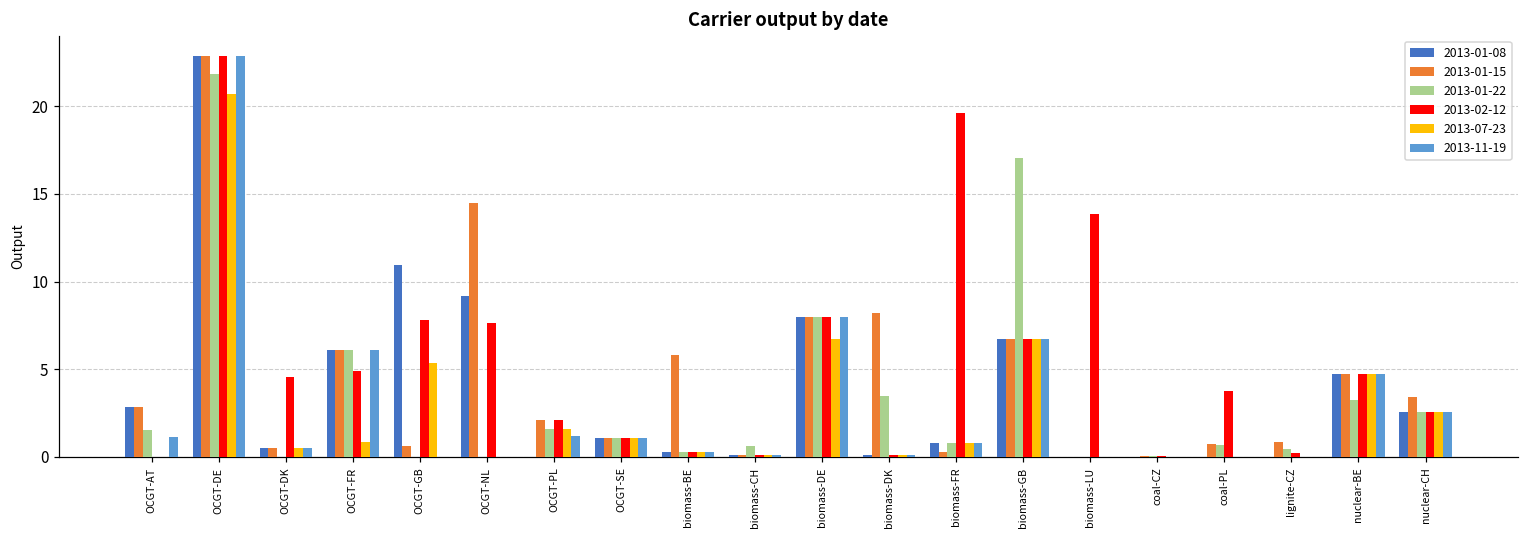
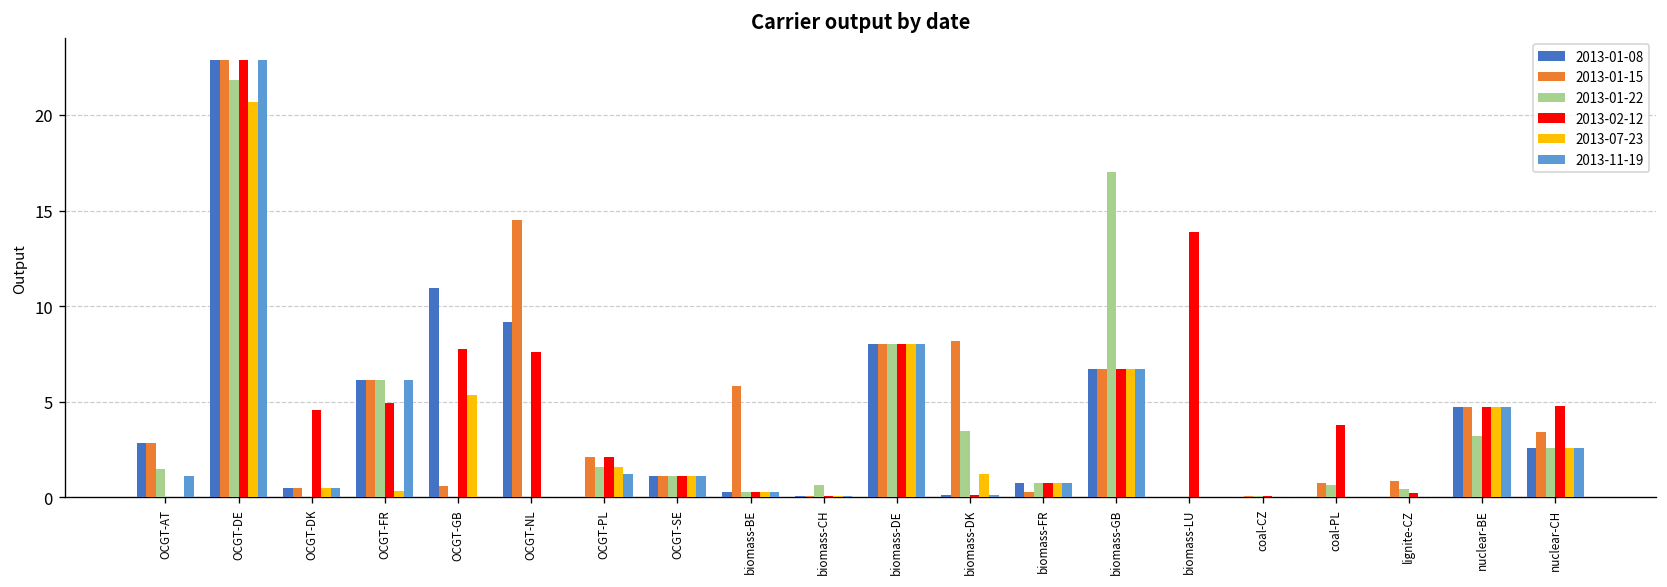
  {
    "2013-01-15": {
      "OCGT-AT": 2.8,
      "OCGT-DE": 22.9,
      "OCGT-DK": 0.5,
      "OCGT-FR": 6.1,
      "OCGT-GB": 0.6,
      "OCGT-NL": 14.5,
      "OCGT-PL": 2.1,
      "OCGT-SE": 1.1,
      "biomass-BE": 5.8,
      "biomass-DE": 8.0,
      "biomass-DK": 8.2,
      "biomass-FR": 0.3,
      "biomass-GB": 6.7,
      "coal-PL": 0.7,
      "lignite-CZ": 0.9,
      "nuclear-BE": 4.7,
      "nuclear-CH": 3.4
    },
    "2013-01-22": {
      "OCGT-AT": 1.5,
      "OCGT-DE": 21.9,
      "OCGT-DK": 0.0,
      "OCGT-FR": 6.1,
      "OCGT-GB": 0.0,
      "OCGT-NL": 0.0,
      "OCGT-PL": 1.6,
      "OCGT-SE": 1.1,
      "biomass-BE": 0.3,
      "biomass-CH": 0.6,
      "biomass-DE": 8.0,
      "biomass-DK": 3.5,
      "biomass-FR": 0.8,
      "biomass-GB": 17.0,
      "coal-PL": 0.7,
      "lignite-CZ": 0.4,
      "nuclear-BE": 3.2,
      "nuclear-CH": 2.6
    },
    "2013-02-12": {
      "OCGT-AT": 0.0,
      "OCGT-DE": 22.9,
      "OCGT-DK": 4.6,
      "OCGT-FR": 4.9,
      "OCGT-GB": 7.8,
      "OCGT-NL": 7.6,
      "OCGT-PL": 2.1,
      "OCGT-SE": 1.1,
      "biomass-BE": 0.3,
      "biomass-DE": 8.0,
-     "biomass-FR": 19.6,
+     "biomass-FR": 0.8,
      "biomass-GB": 6.7,
      "biomass-LU": 13.9,
      "coal-PL": 3.8,
      "lignite-CZ": 0.2,
      "nuclear-BE": 4.7,
-     "nuclear-CH": 2.6
+     "nuclear-CH": 4.8
    },
    "2013-07-23": {
      "OCGT-AT": 0.0,
      "OCGT-DE": 20.7,
      "OCGT-DK": 0.5,
-     "OCGT-FR": 0.9,
+     "OCGT-FR": 0.4,
      "OCGT-GB": 5.3,
      "OCGT-NL": 0.0,
      "OCGT-PL": 1.6,
      "OCGT-SE": 1.1,
      "biomass-BE": 0.3,
-     "biomass-DE": 6.7,
-     "biomass-DK": 0.1,
+     "biomass-DE": 8.0,
+     "biomass-DK": 1.2,
      "biomass-FR": 0.8,
      "biomass-GB": 6.7,
      "coal-CZ": 0.0,
      "coal-PL": 0.0,
      "lignite-CZ": 0.0,
      "nuclear-BE": 4.7,
      "nuclear-CH": 2.6
    }
  }
